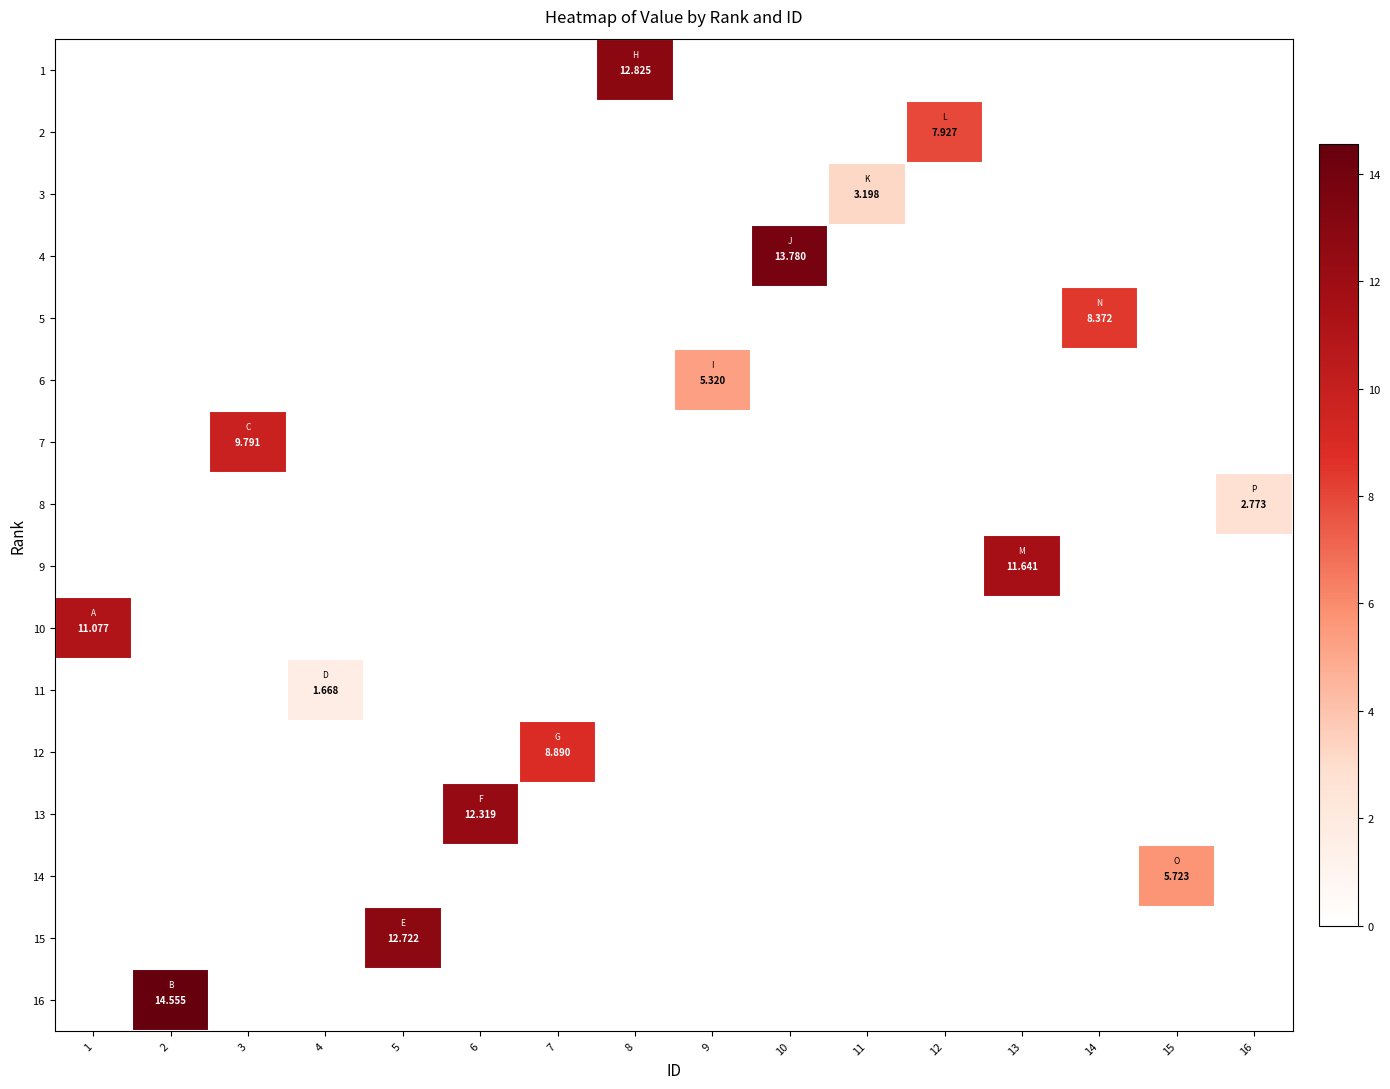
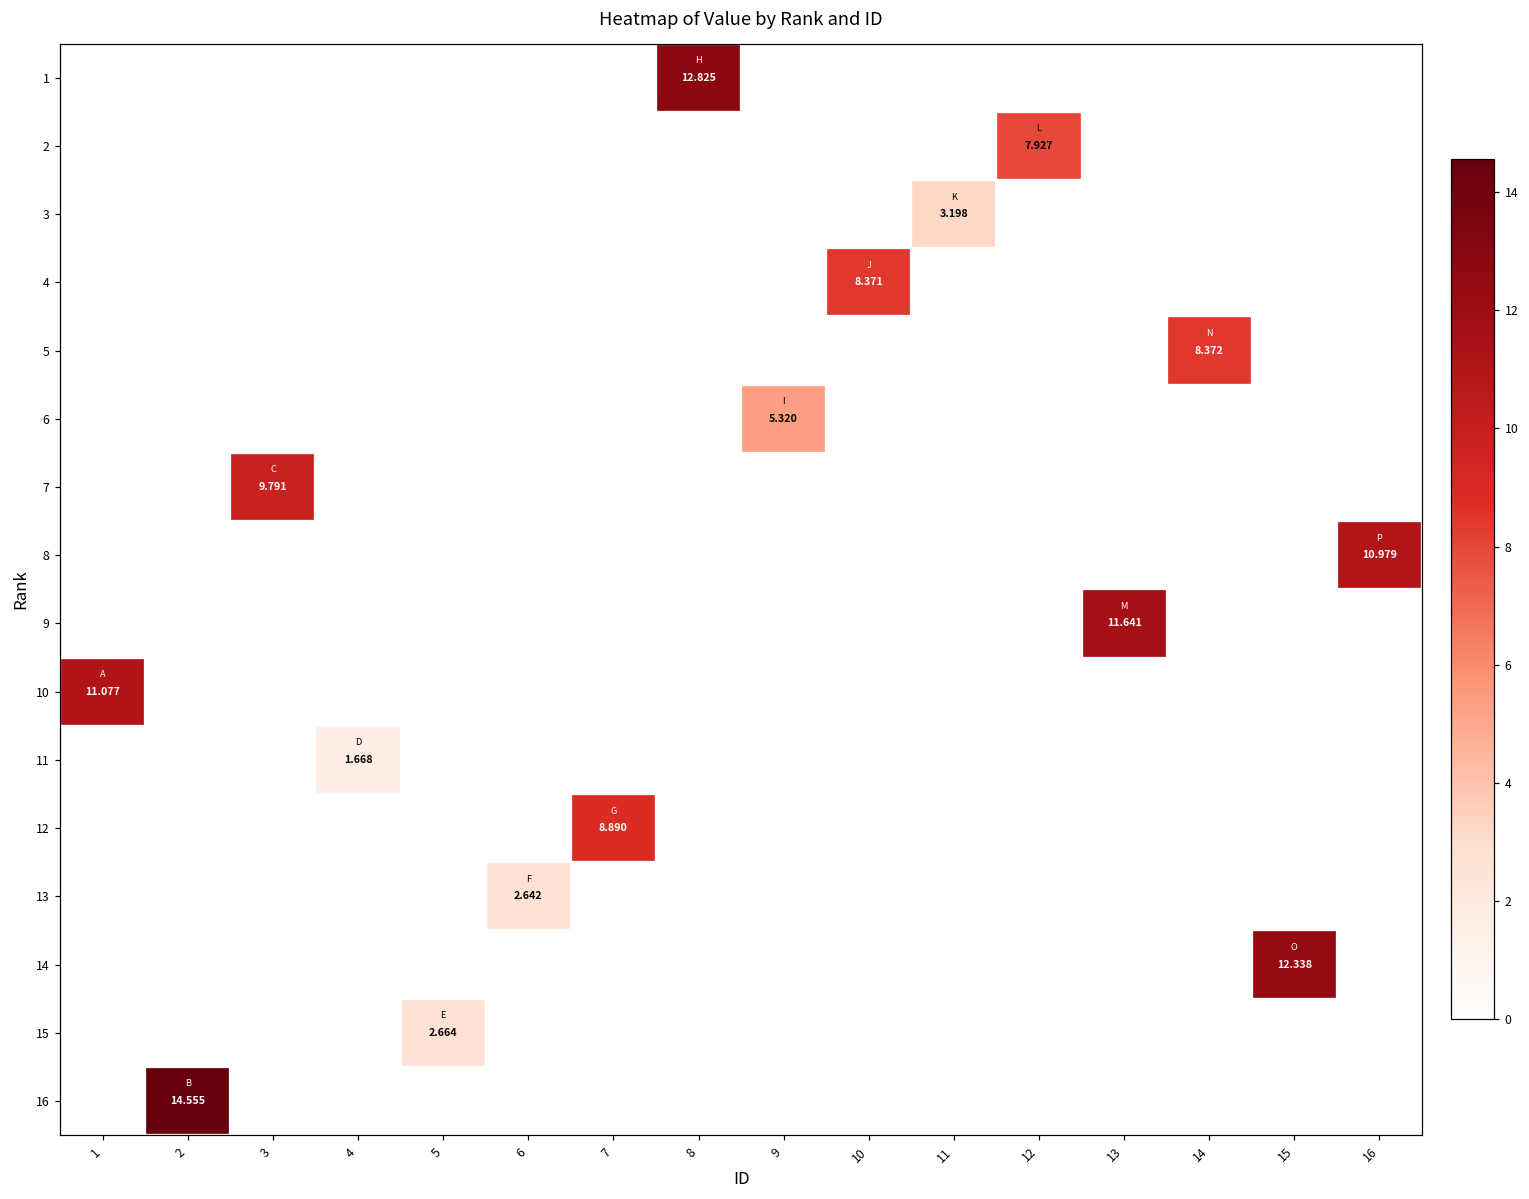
  {
    "4": {
-     "10": 13.780
+     "10": 8.371
    },
    "8": {
-     "16": 2.773
+     "16": 10.979
    },
    "13": {
-     "6": 12.319
+     "6": 2.642
    },
    "14": {
-     "15": 5.723
+     "15": 12.338
    },
    "15": {
-     "5": 12.722
+     "5": 2.664
    }
  }
